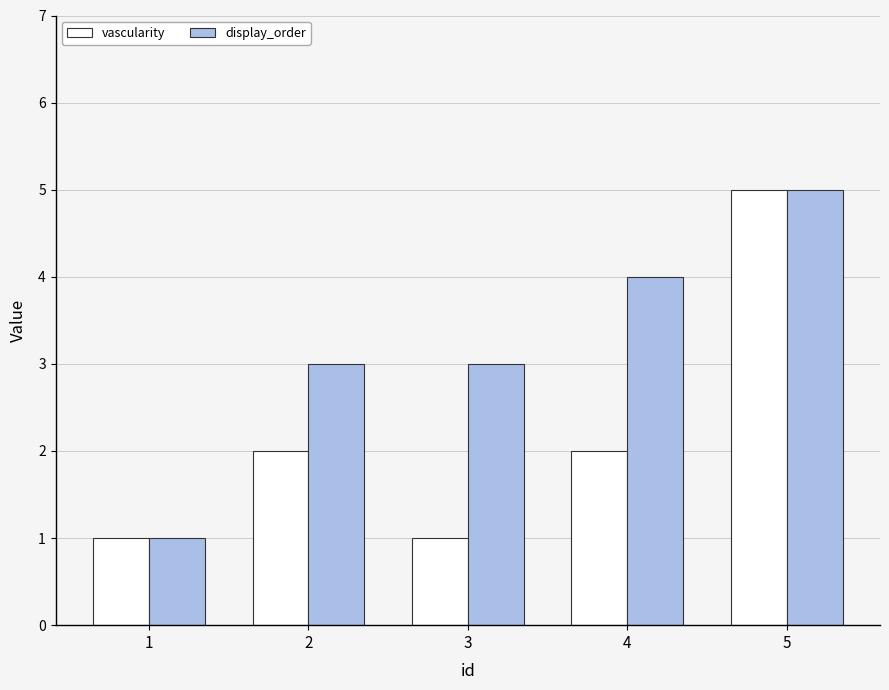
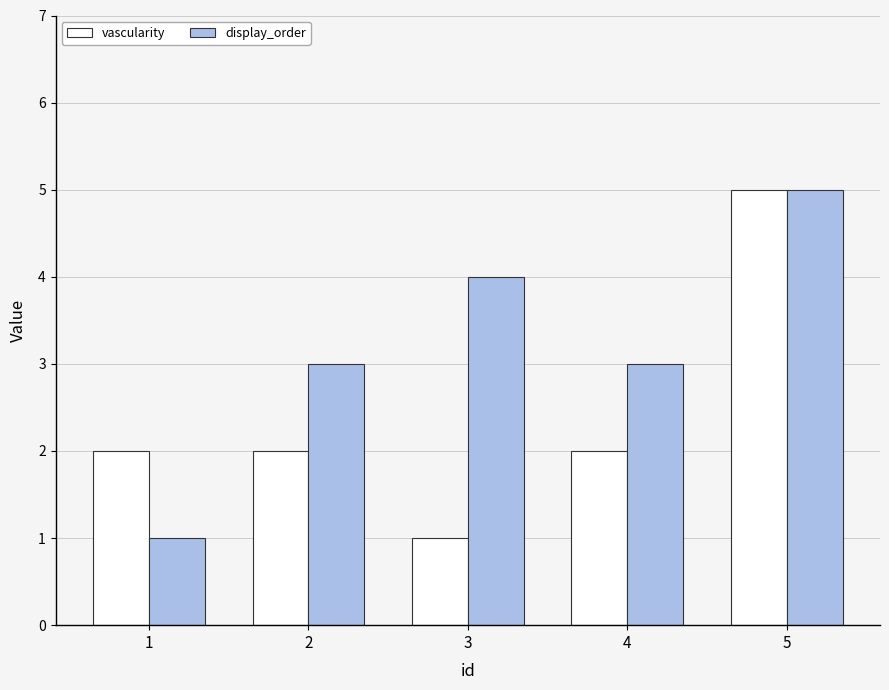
  {
    "vascularity": {
-     "1": 1,
+     "1": 2,
      "2": 2,
      "3": 1,
      "4": 2,
      "5": 5
    },
    "display_order": {
      "1": 1,
      "2": 3,
-     "3": 3,
-     "4": 4,
+     "3": 4,
+     "4": 3,
      "5": 5
    }
  }
